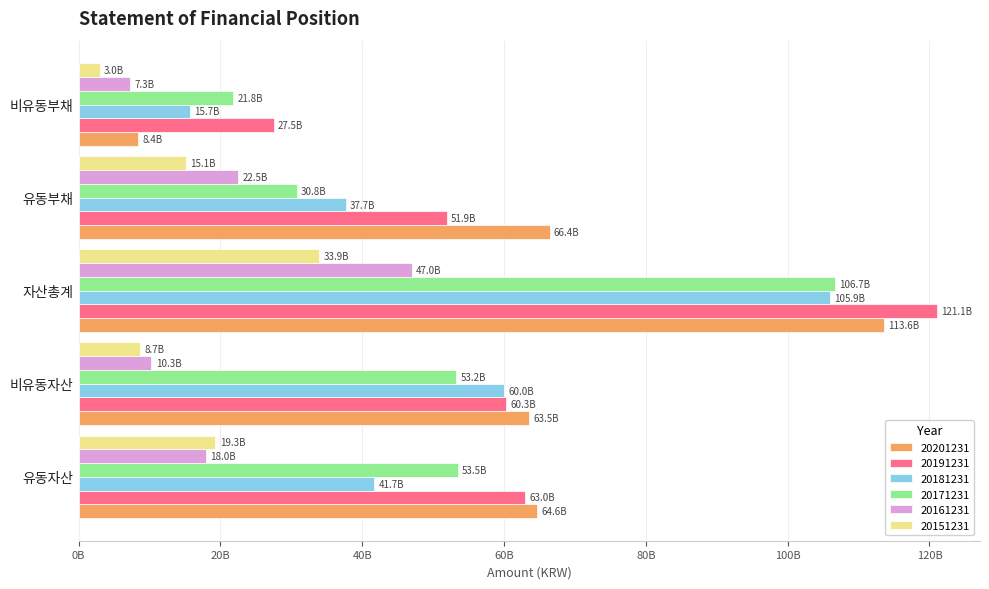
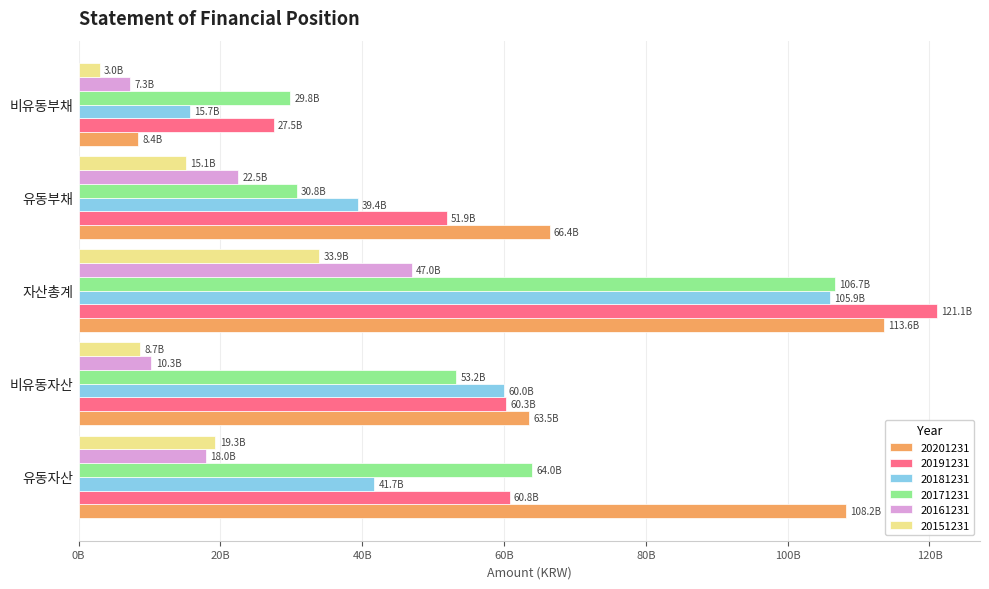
  {
    "20201231": {
      "비유동부채": "8.4B",
      "유동부채": "66.4B",
      "자산총계": "113.6B",
      "비유동자산": "63.5B",
-     "유동자산": "64.6B"
+     "유동자산": "108.2B"
    },
    "20191231": {
      "비유동부채": "27.5B",
      "유동부채": "51.9B",
      "자산총계": "121.1B",
      "비유동자산": "60.3B",
-     "유동자산": "63.0B"
+     "유동자산": "60.8B"
    },
    "20181231": {
      "비유동부채": "15.7B",
-     "유동부채": "37.7B",
+     "유동부채": "39.4B",
      "자산총계": "105.9B",
      "비유동자산": "60.0B",
      "유동자산": "41.7B"
    },
    "20171231": {
-     "비유동부채": "21.8B",
+     "비유동부채": "29.8B",
      "유동부채": "30.8B",
      "자산총계": "106.7B",
      "비유동자산": "53.2B",
-     "유동자산": "53.5B"
+     "유동자산": "64.0B"
    },
    "20161231": {
      "비유동부채": "7.3B",
      "유동부채": "22.5B",
      "자산총계": "47.0B",
      "비유동자산": "10.3B",
      "유동자산": "18.0B"
    },
    "20151231": {
      "비유동부채": "3.0B",
      "유동부채": "15.1B",
      "자산총계": "33.9B",
      "비유동자산": "8.7B",
      "유동자산": "19.3B"
    }
  }
